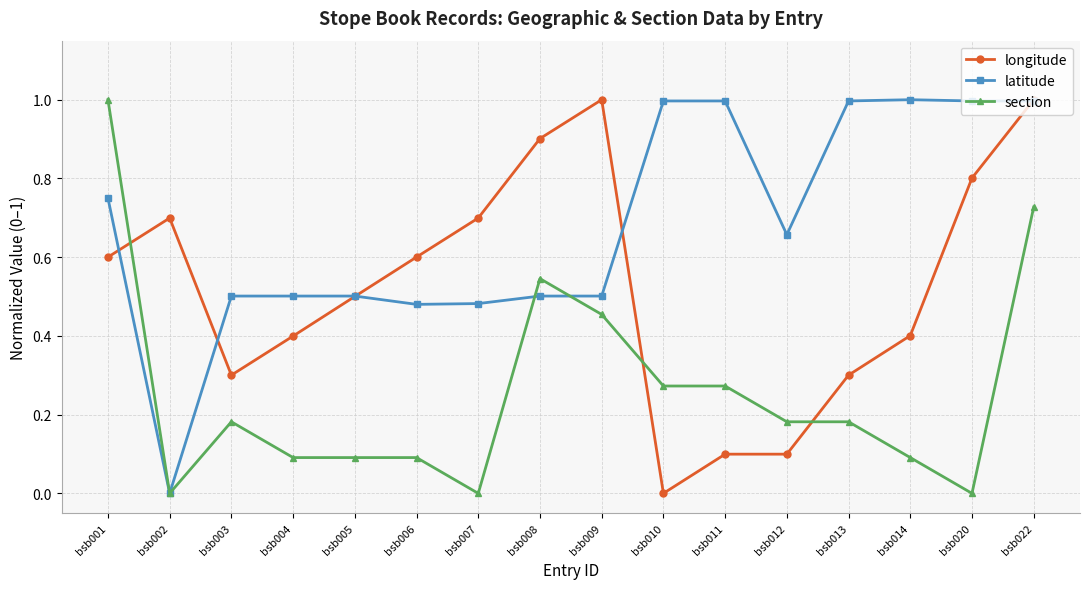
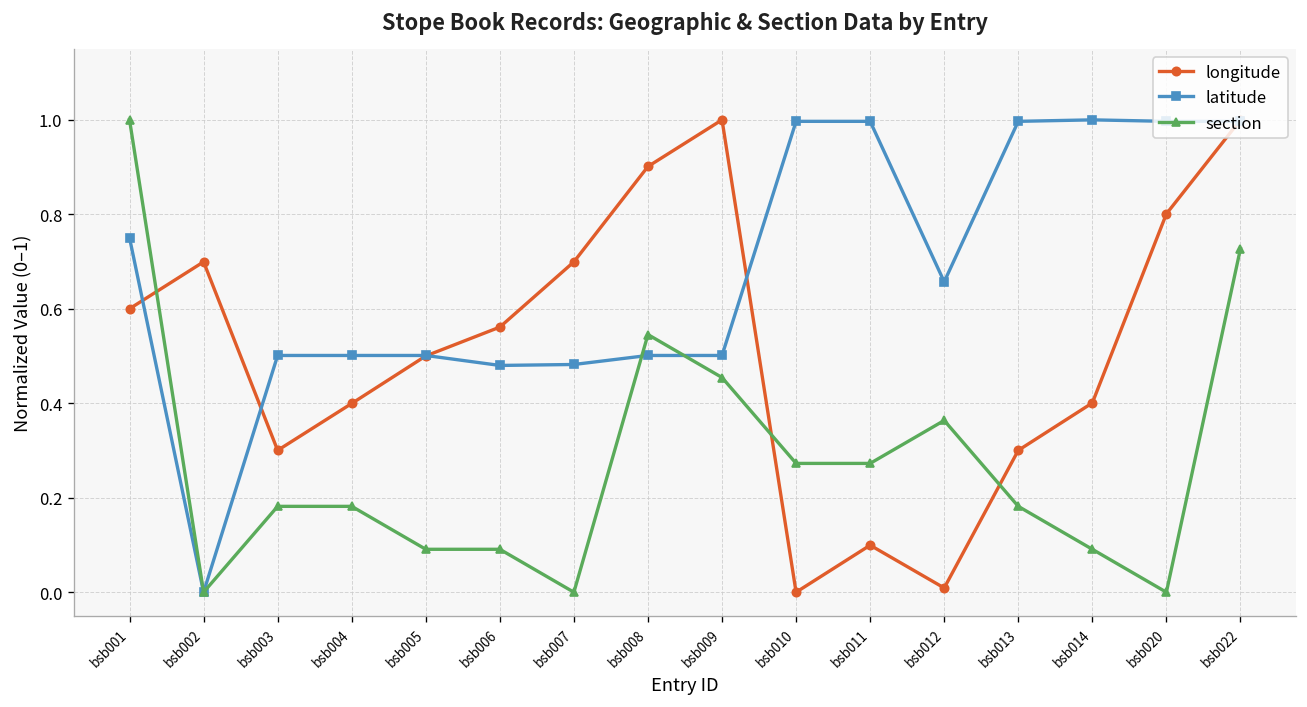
  {
    "longitude": {
      "bsb001": 0.60,
      "bsb002": 0.70,
      "bsb003": 0.30,
      "bsb004": 0.40,
-     "bsb006": 0.60,
+     "bsb006": 0.56,
      "bsb007": 0.70,
      "bsb008": 0.90,
      "bsb009": 1.00,
      "bsb010": 0.00,
      "bsb011": 0.10,
-     "bsb012": 0.10,
+     "bsb012": 0.01,
      "bsb013": 0.30,
      "bsb014": 0.40,
      "bsb020": 0.80
    },
    "latitude": {
      "bsb001": 0.75,
      "bsb003": 0.50,
      "bsb004": 0.50,
      "bsb006": 0.48,
      "bsb007": 0.48,
      "bsb008": 0.50,
      "bsb009": 0.50,
      "bsb010": 1.00,
      "bsb011": 1.00,
      "bsb012": 0.66,
      "bsb013": 1.00,
      "bsb014": 1.00
    },
    "section": {
      "bsb001": 1.00,
      "bsb003": 0.18,
-     "bsb004": 0.09,
+     "bsb004": 0.18,
      "bsb005": 0.09,
      "bsb006": 0.09,
      "bsb007": 0.00,
      "bsb008": 0.55,
      "bsb009": 0.45,
      "bsb010": 0.27,
      "bsb011": 0.27,
-     "bsb012": 0.18,
+     "bsb012": 0.36,
      "bsb013": 0.18,
      "bsb014": 0.09,
      "bsb020": 0.00,
      "bsb022": 0.73
    }
  }
